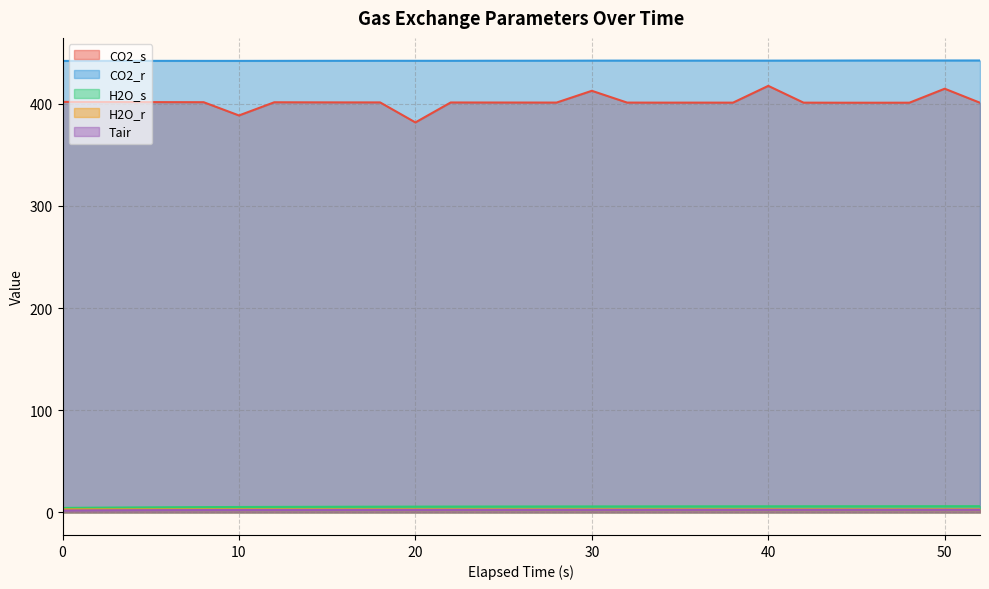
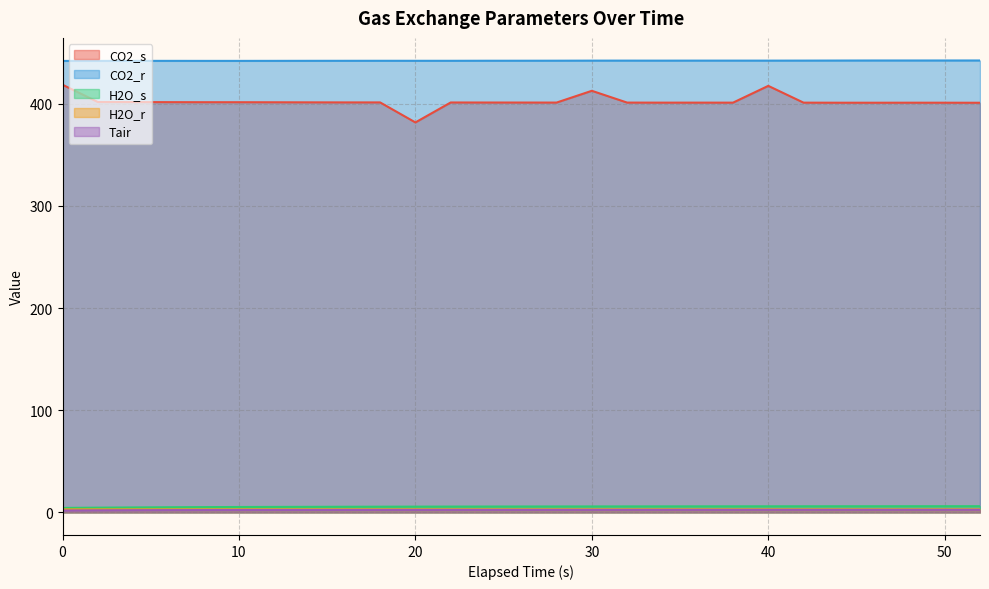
  {
    "CO2_s": {
-     "0": 402,
-     "10": 389,
+     "0": 419,
+     "10": 401,
      "20": 382,
      "30": 413,
      "40": 417,
-     "50": 415
+     "50": 401
    },
    "CO2_r": {
      "0": 442,
      "10": 442,
      "20": 442,
      "30": 442,
      "40": 442,
      "50": 442
    },
    "H2O_s": {
      "20": 6,
      "30": 6,
      "40": 6,
      "50": 6
    }
  }
